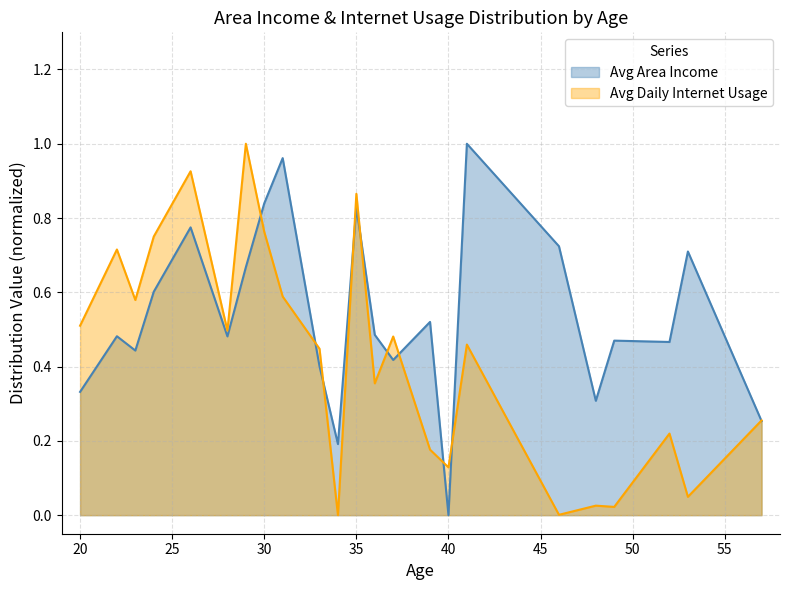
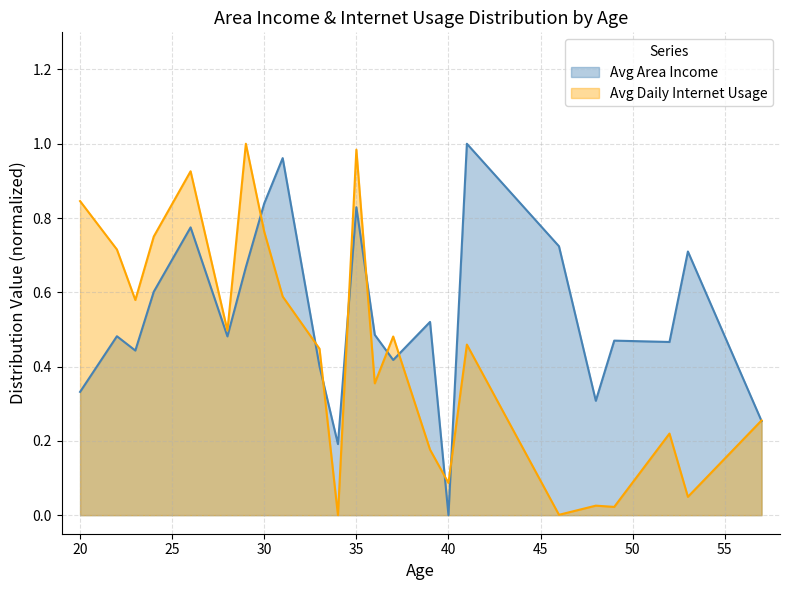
  {
    "Avg Area Income": {
      "20": 0.33,
      "30": 0.84,
      "35": 0.83,
      "40": 0.00
    },
    "Avg Daily Internet Usage": {
-     "20": 0.51,
+     "20": 0.85,
      "30": 0.76,
-     "35": 0.87,
-     "40": 0.13
+     "35": 0.98,
+     "40": 0.09
    }
  }
